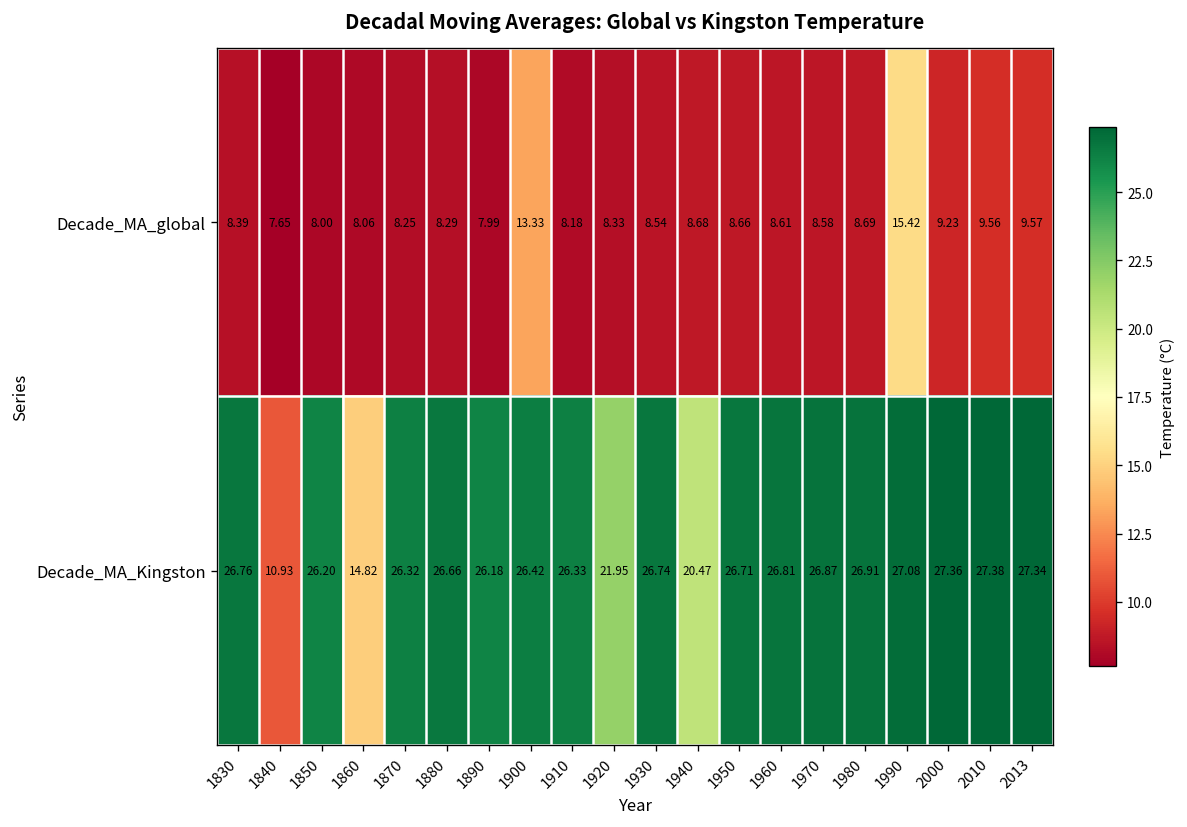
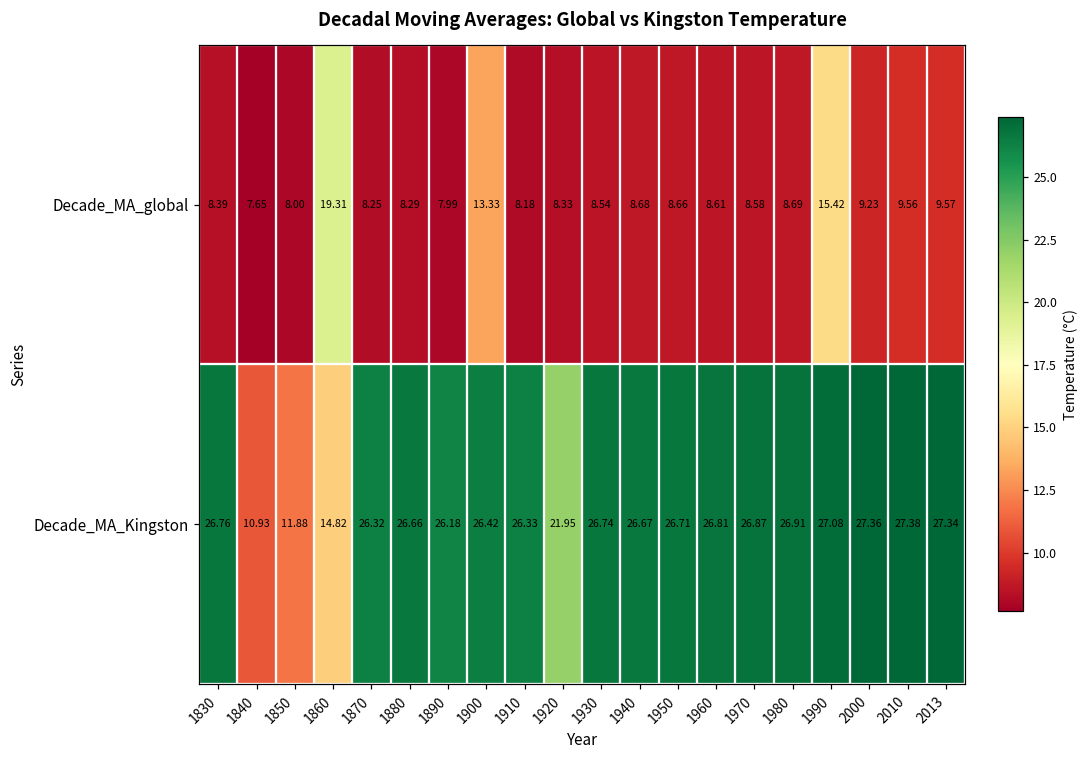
  {
    "Decade_MA_global": {
      "1830": 8.39,
      "1840": 7.65,
      "1850": 8.00,
-     "1860": 8.06,
+     "1860": 19.31,
      "1870": 8.25,
      "1880": 8.29,
      "1890": 7.99,
      "1900": 13.33,
      "1910": 8.18,
      "1920": 8.33,
      "1930": 8.54,
      "1940": 8.68,
      "1950": 8.66,
      "1960": 8.61,
      "1970": 8.58,
      "1980": 8.69,
      "1990": 15.42,
      "2000": 9.23,
      "2010": 9.56,
      "2013": 9.57
    },
    "Decade_MA_Kingston": {
      "1830": 26.76,
      "1840": 10.93,
-     "1850": 26.20,
+     "1850": 11.88,
      "1860": 14.82,
      "1870": 26.32,
      "1880": 26.66,
      "1890": 26.18,
      "1900": 26.42,
      "1910": 26.33,
      "1920": 21.95,
      "1930": 26.74,
-     "1940": 20.47,
+     "1940": 26.67,
      "1950": 26.71,
      "1960": 26.81,
      "1970": 26.87,
      "1980": 26.91,
      "1990": 27.08,
      "2000": 27.36,
      "2010": 27.38,
      "2013": 27.34
    }
  }
